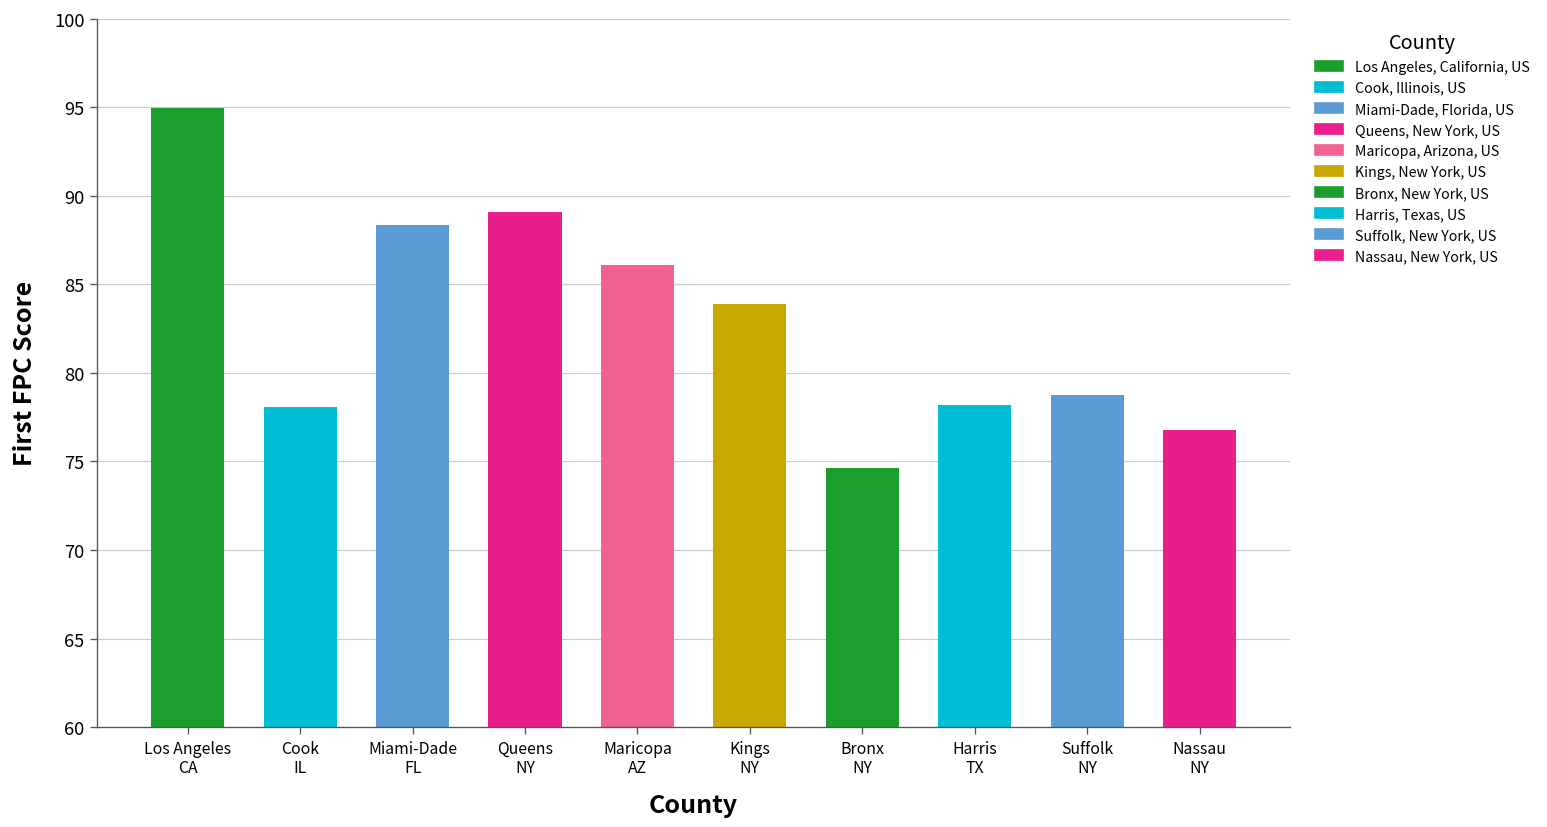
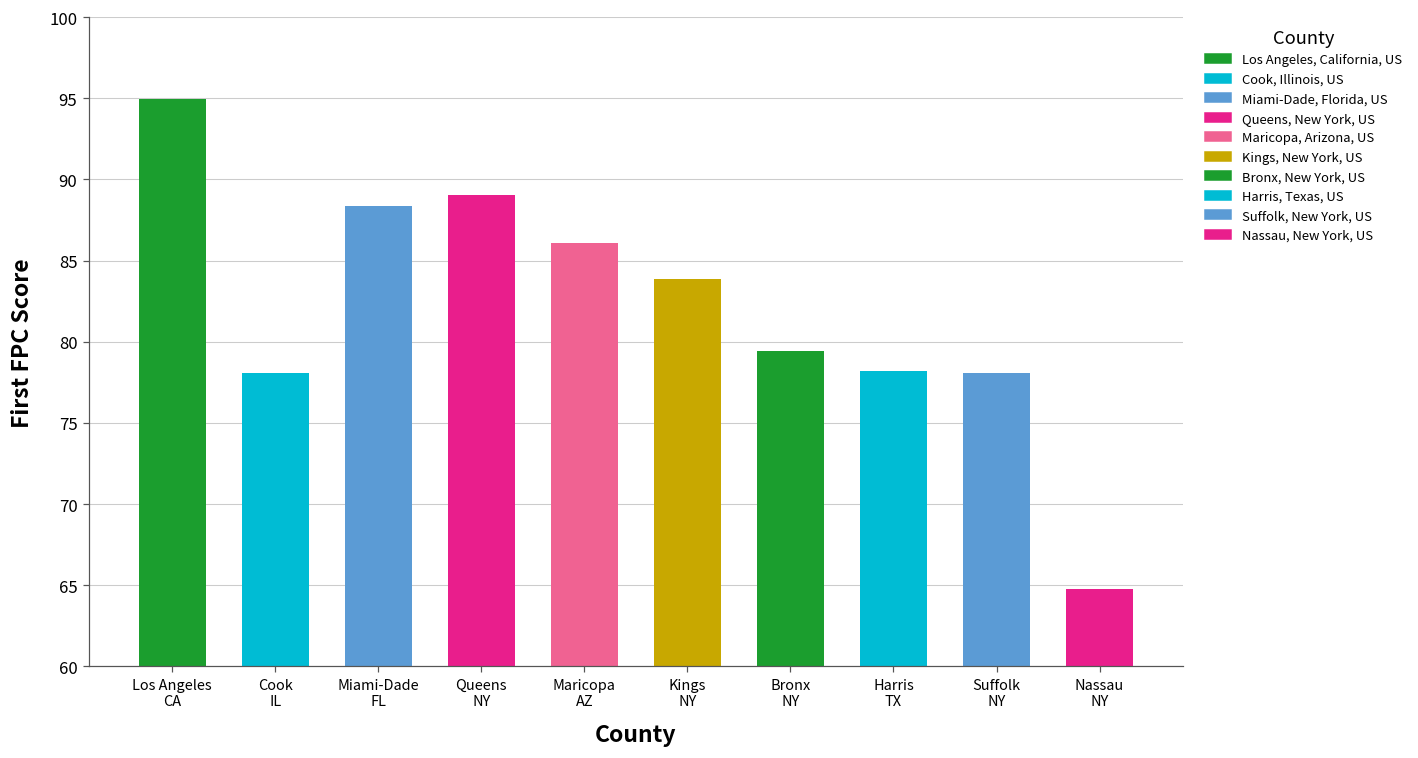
  {
    "Los Angeles CA": 95.0,
    "Cook IL": 78.1,
    "Miami-Dade FL": 88.3,
    "Queens NY": 89.1,
    "Maricopa AZ": 86.1,
    "Kings NY": 83.9,
-   "Bronx NY": 74.6,
+   "Bronx NY": 79.4,
    "Harris TX": 78.2,
-   "Suffolk NY": 78.8,
-   "Nassau NY": 76.8
+   "Suffolk NY": 78.1,
+   "Nassau NY": 64.7
  }
